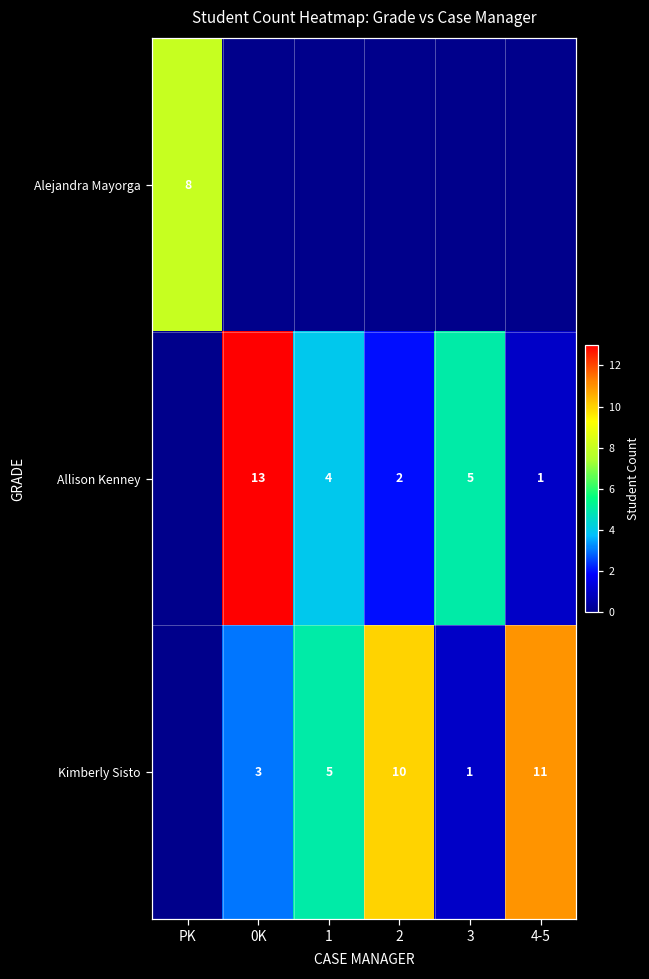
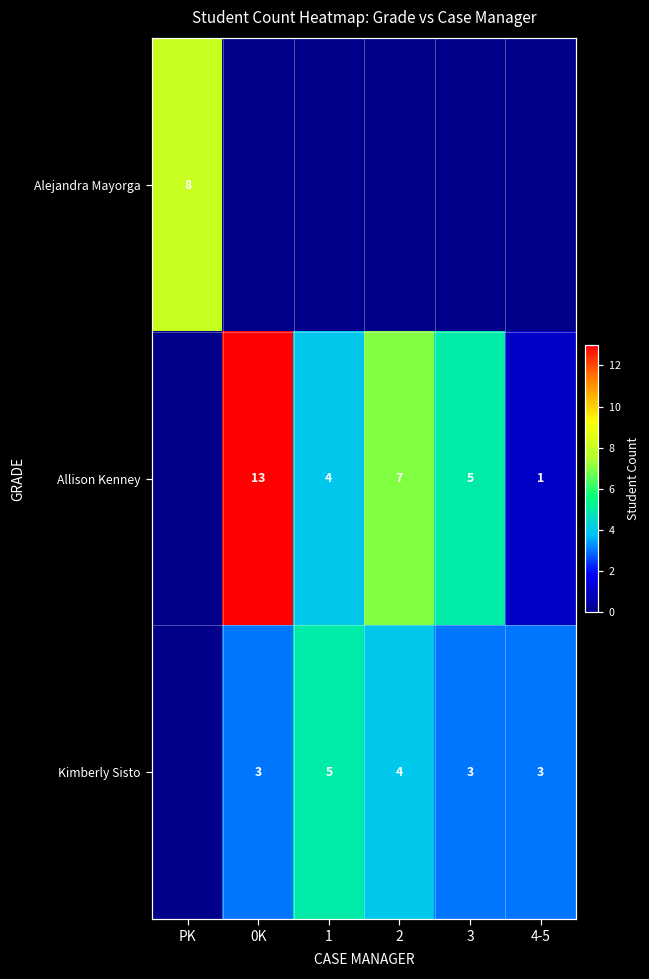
  {
    "Alejandra Mayorga": {
      "PK": 8
    },
    "Allison Kenney": {
      "0K": 13,
      "1": 4,
-     "2": 2,
+     "2": 7,
      "3": 5,
      "4-5": 1
    },
    "Kimberly Sisto": {
      "0K": 3,
      "1": 5,
-     "2": 10,
-     "3": 1,
-     "4-5": 11
+     "2": 4,
+     "3": 3,
+     "4-5": 3
    }
  }
